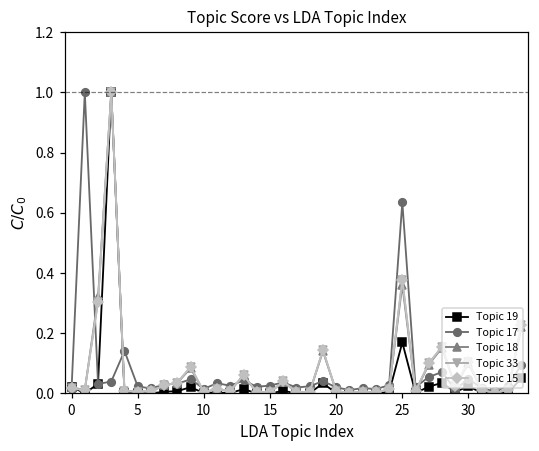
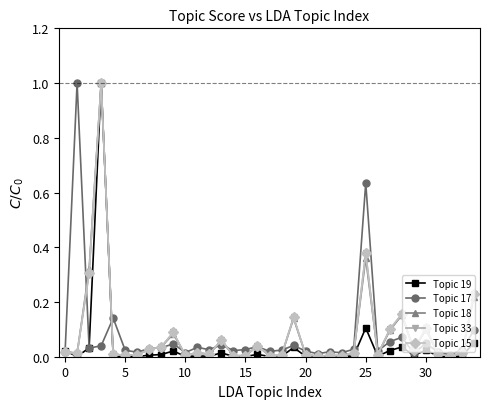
  {
    "Topic 19": {
-     "25": 0.17
+     "25": 0.11
    }
  }
